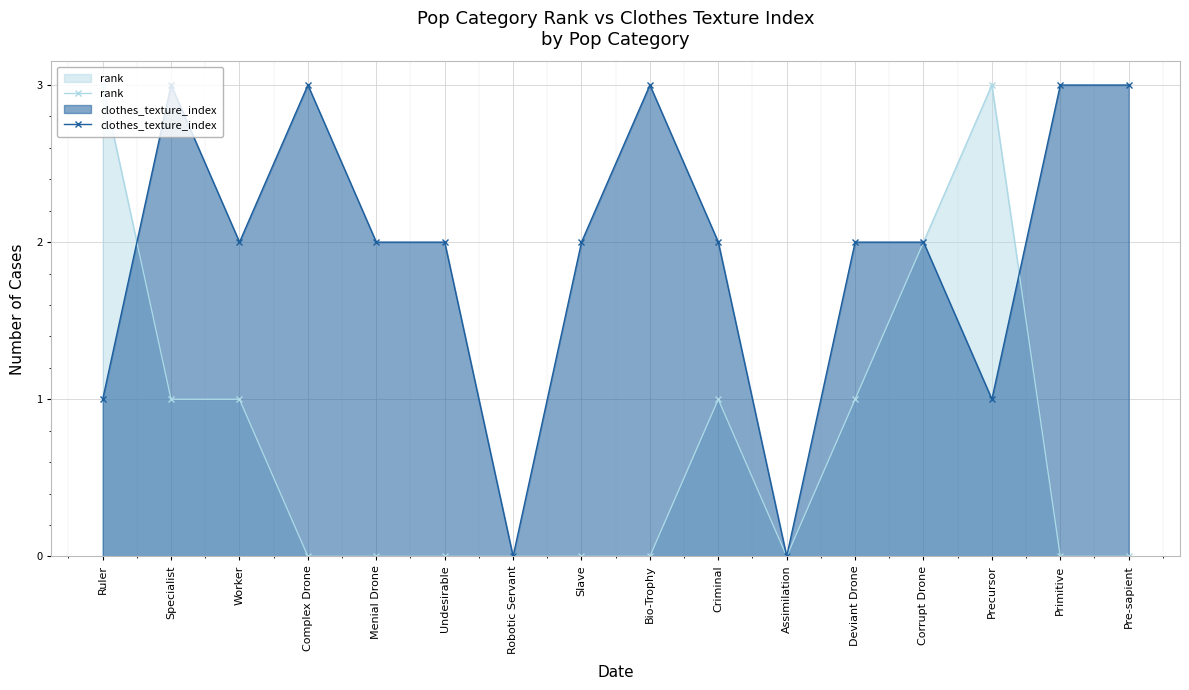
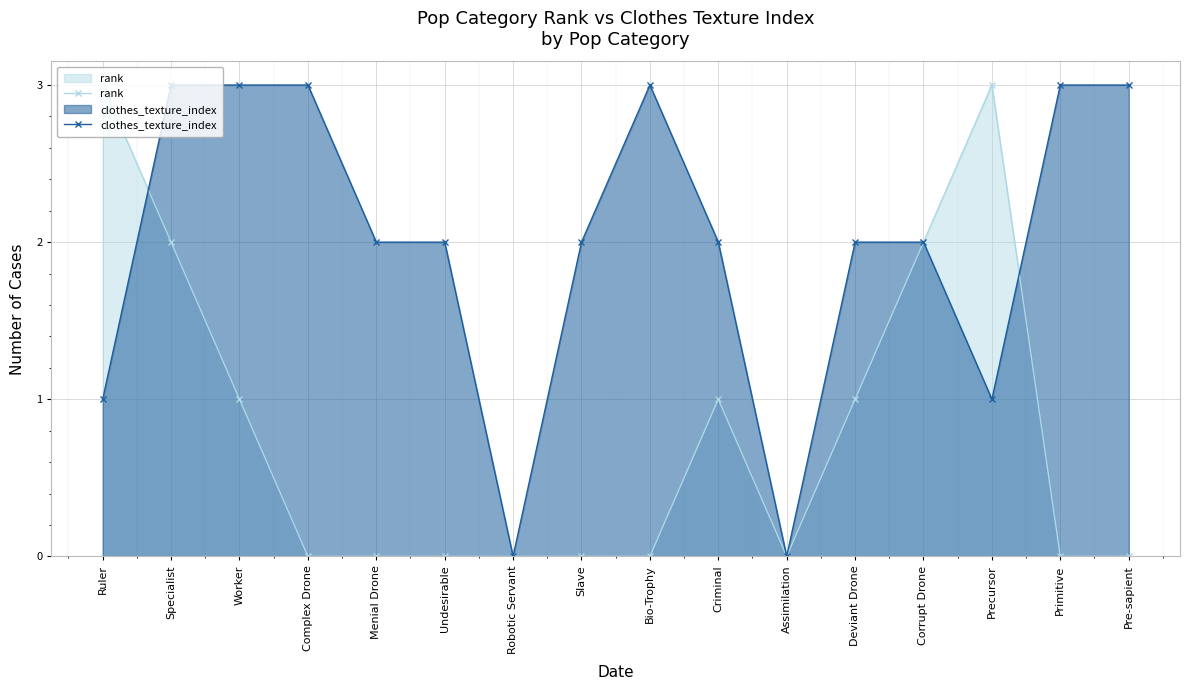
  {
    "rank": {
-     "Specialist": 1,
+     "Specialist": 2,
      "Worker": 1,
      "Complex Drone": 0,
      "Menial Drone": 0,
      "Undesirable": 0,
      "Slave": 0,
      "Bio-Trophy": 0,
      "Criminal": 1,
      "Deviant Drone": 1,
      "Precursor": 3,
      "Primitive": 0,
      "Pre-sapient": 0
    },
    "clothes_texture_index": {
      "Ruler": 1,
-     "Worker": 2,
+     "Worker": 3,
      "Complex Drone": 3,
      "Menial Drone": 2,
      "Undesirable": 2,
      "Slave": 2,
      "Bio-Trophy": 3,
      "Criminal": 2,
      "Deviant Drone": 2,
      "Precursor": 1,
      "Primitive": 3,
      "Pre-sapient": 3
    }
  }
